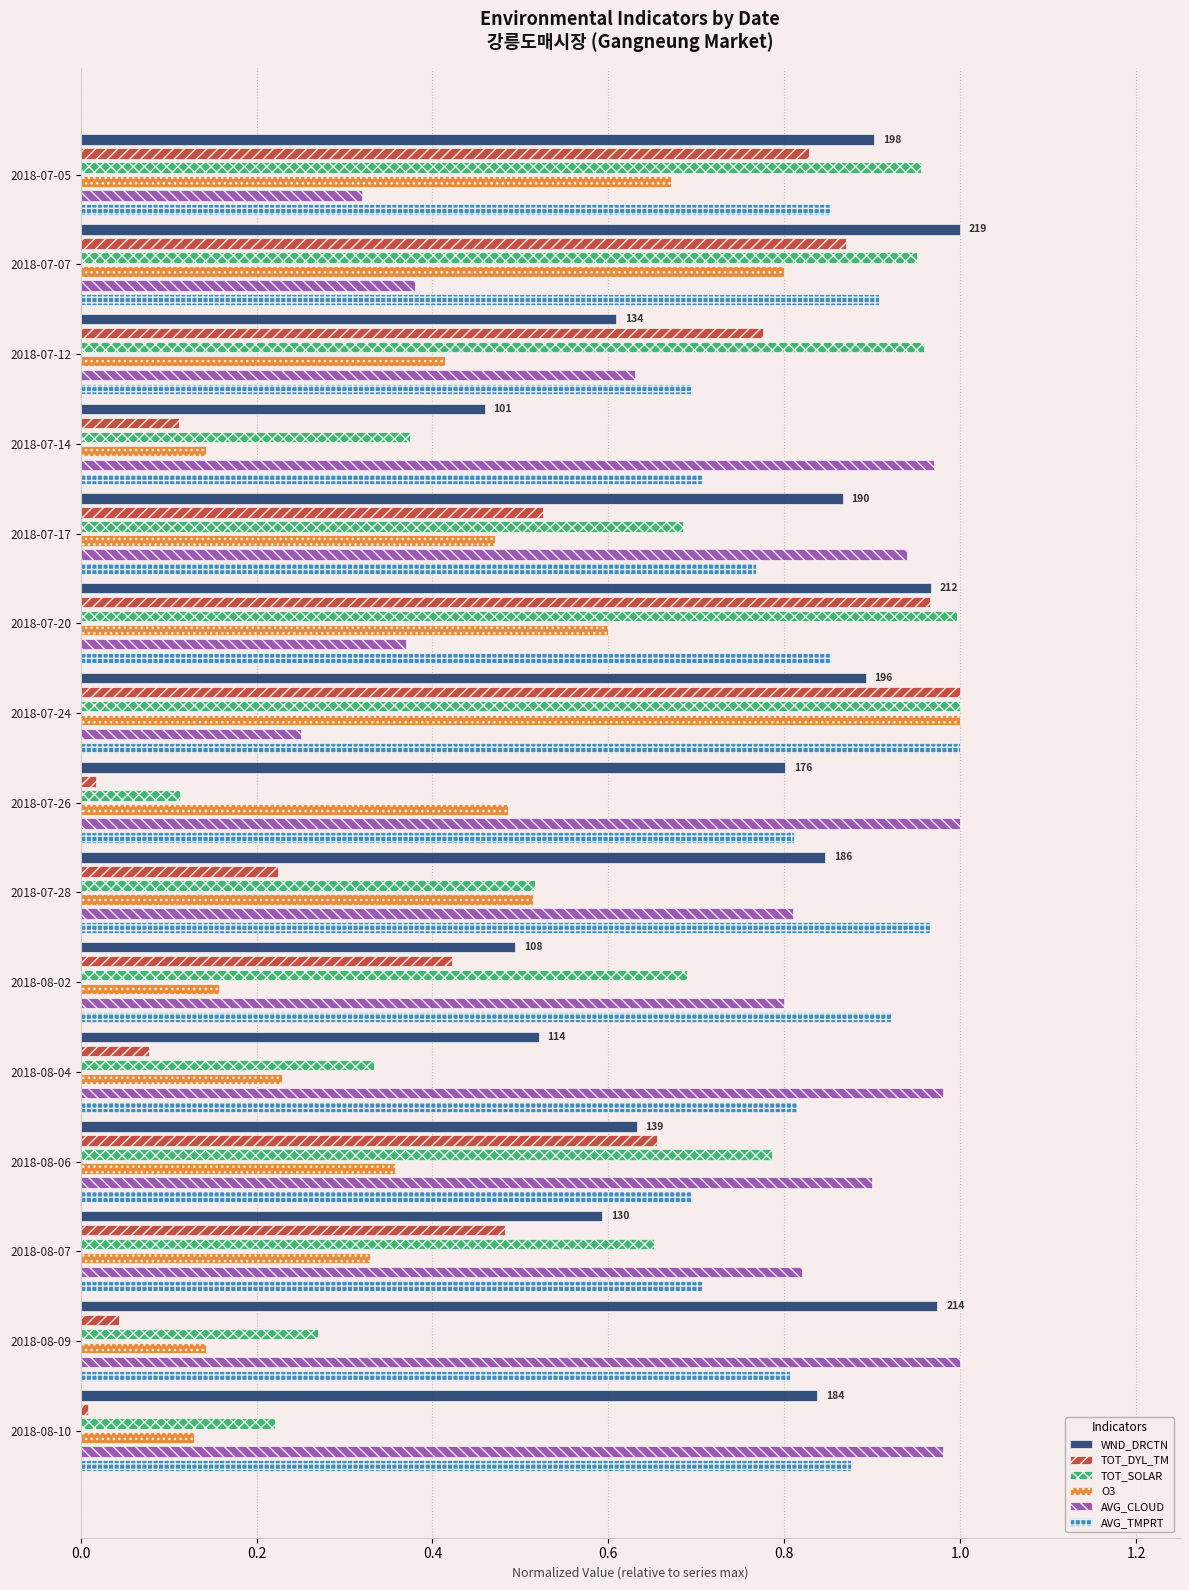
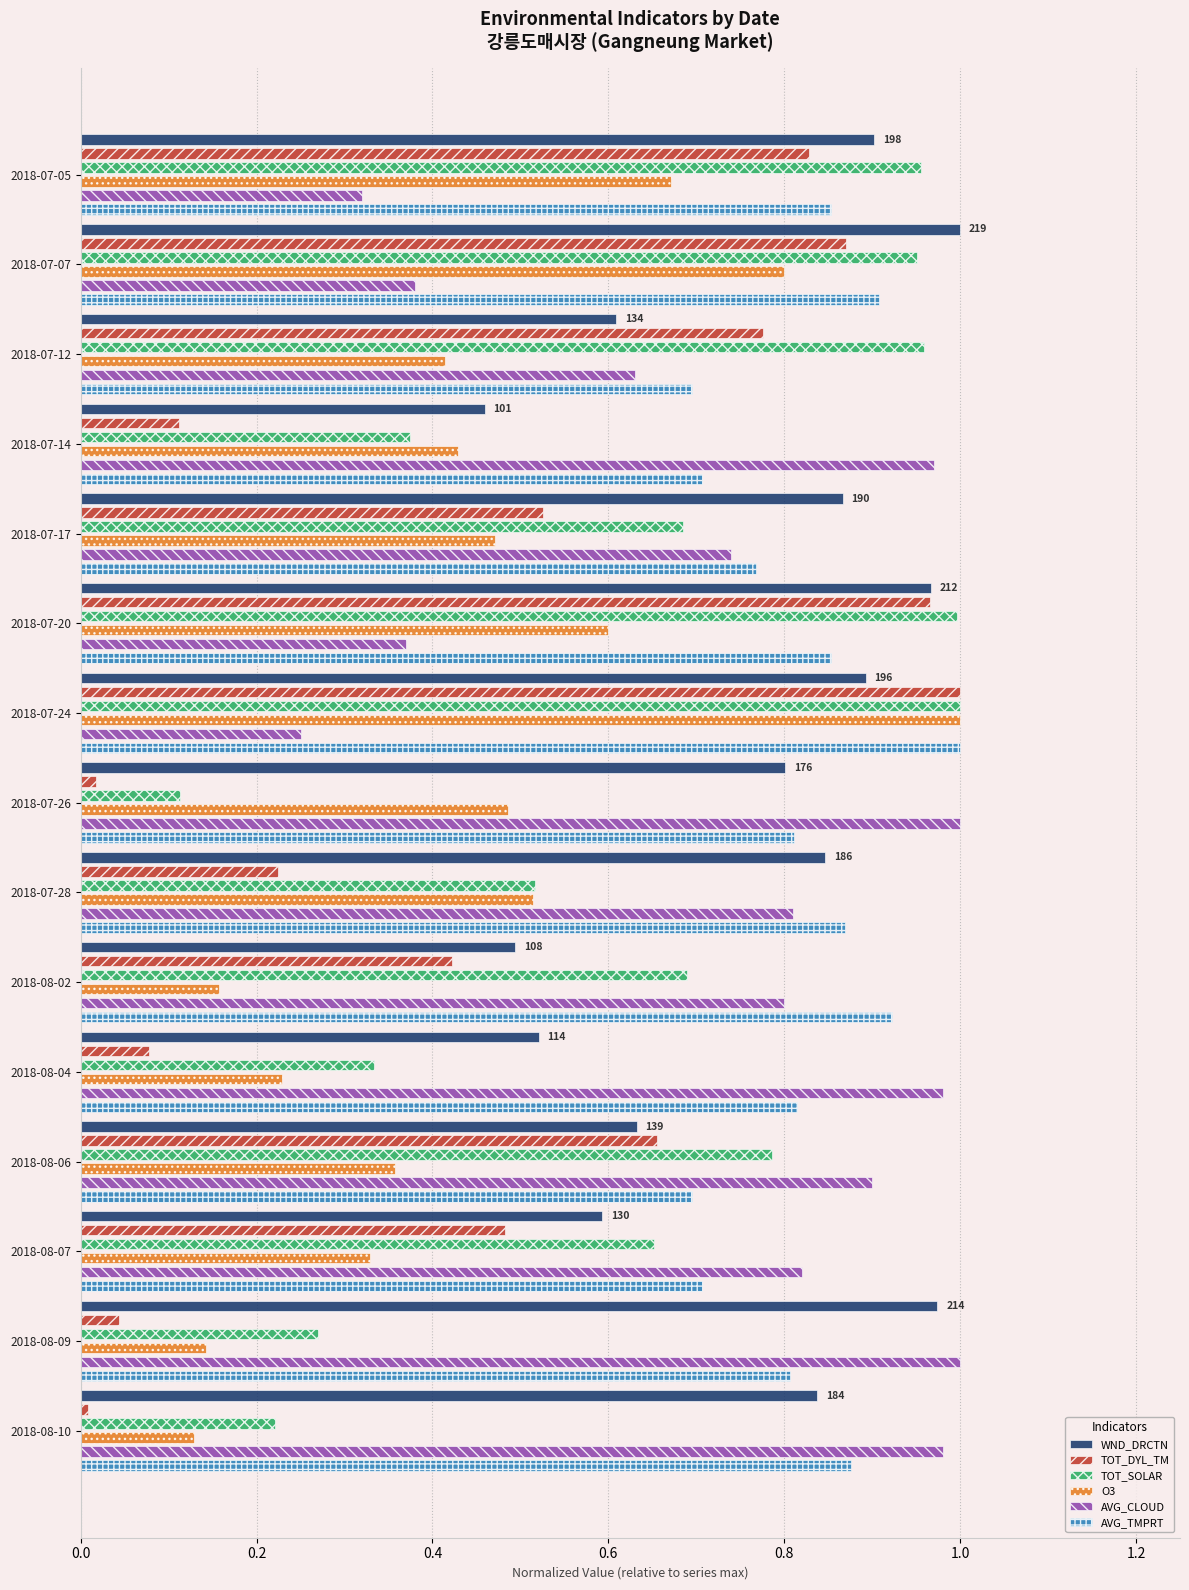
  {
    "TOT_DYL_TM": {
      "2018-07-05": 0.83,
      "2018-07-07": 0.87,
      "2018-07-12": 0.78,
      "2018-07-14": 0.11,
      "2018-07-17": 0.53,
      "2018-07-20": 0.97,
      "2018-07-24": 1.00,
      "2018-07-26": 0.02,
      "2018-07-28": 0.22,
      "2018-08-02": 0.42,
      "2018-08-04": 0.08,
      "2018-08-07": 0.48,
      "2018-08-09": 0.04,
      "2018-08-10": 0.01
    },
    "TOT_SOLAR": {
      "2018-07-05": 0.96,
      "2018-07-07": 0.95,
      "2018-07-12": 0.96,
      "2018-07-14": 0.37,
      "2018-07-17": 0.69,
      "2018-07-20": 1.00,
      "2018-07-24": 1.00,
      "2018-07-26": 0.11,
      "2018-07-28": 0.52,
      "2018-08-02": 0.69,
      "2018-08-04": 0.33,
      "2018-08-06": 0.79,
      "2018-08-07": 0.65,
      "2018-08-09": 0.27,
      "2018-08-10": 0.22
    },
    "O3": {
      "2018-07-05": 0.67,
      "2018-07-07": 0.80,
      "2018-07-12": 0.41,
-     "2018-07-14": 0.14,
+     "2018-07-14": 0.43,
      "2018-07-17": 0.47,
      "2018-07-20": 0.60,
      "2018-07-24": 1.00,
      "2018-07-26": 0.49,
      "2018-07-28": 0.51,
      "2018-08-02": 0.16,
      "2018-08-04": 0.23,
      "2018-08-06": 0.36,
      "2018-08-07": 0.33,
      "2018-08-09": 0.14,
      "2018-08-10": 0.13
    },
    "AVG_CLOUD": {
      "2018-07-05": 0.32,
      "2018-07-07": 0.38,
      "2018-07-12": 0.63,
      "2018-07-14": 0.97,
-     "2018-07-17": 0.94,
+     "2018-07-17": 0.74,
      "2018-07-20": 0.37,
      "2018-07-24": 0.25,
      "2018-07-26": 1.00,
      "2018-07-28": 0.81,
      "2018-08-02": 0.80,
      "2018-08-04": 0.98,
      "2018-08-06": 0.90,
      "2018-08-07": 0.82,
      "2018-08-09": 1.00,
      "2018-08-10": 0.98
    },
    "AVG_TMPRT": {
      "2018-07-05": 0.85,
      "2018-07-07": 0.91,
      "2018-07-12": 0.69,
      "2018-07-14": 0.71,
      "2018-07-17": 0.77,
      "2018-07-20": 0.85,
      "2018-07-24": 1.00,
      "2018-07-26": 0.81,
-     "2018-07-28": 0.97,
+     "2018-07-28": 0.87,
      "2018-08-02": 0.92,
      "2018-08-04": 0.81,
      "2018-08-06": 0.69,
      "2018-08-07": 0.71,
      "2018-08-09": 0.81,
      "2018-08-10": 0.88
    }
  }
